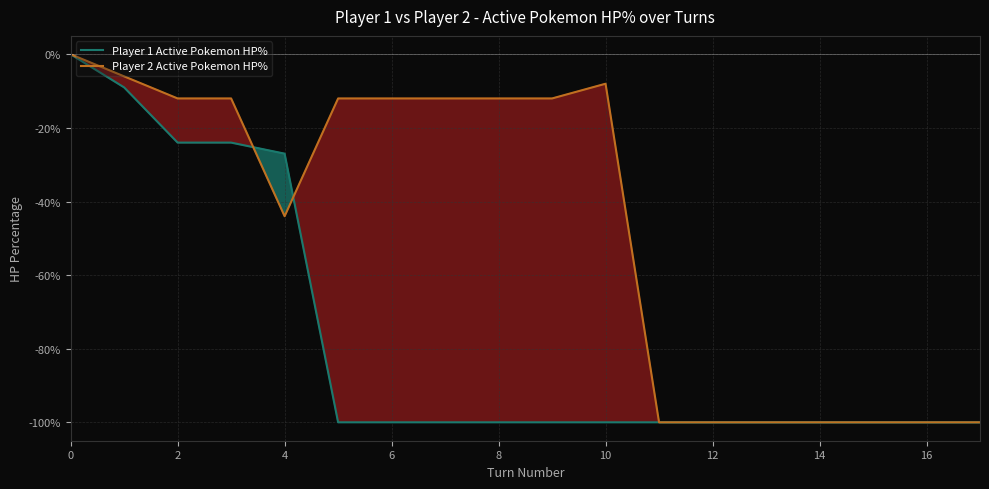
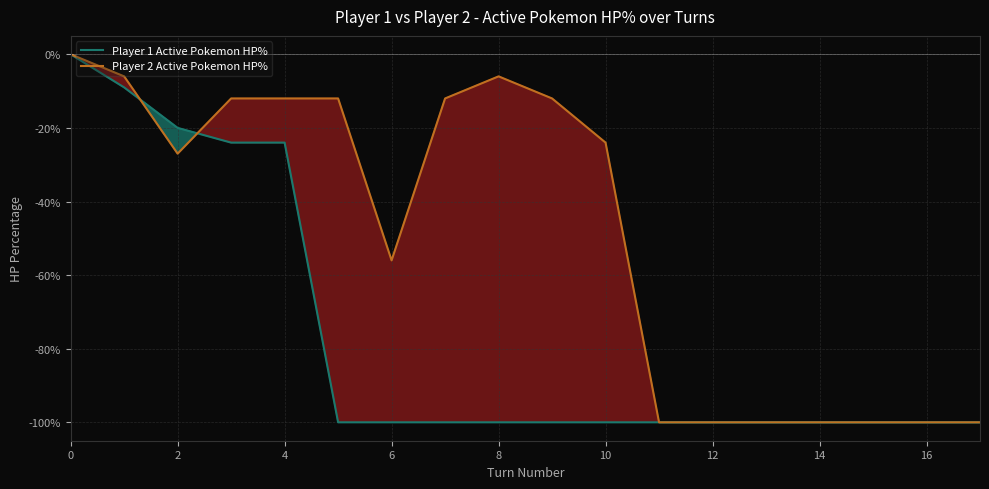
  {
    "Player 1 Active Pokemon HP%": {
-     "2": "-24%",
-     "4": "-27%",
+     "2": "-20%",
+     "4": "-24%",
      "6": "-100%",
      "8": "-100%",
      "10": "-100%"
    },
    "Player 2 Active Pokemon HP%": {
-     "2": "-12%",
-     "4": "-44%",
-     "6": "-12%",
-     "8": "-12%",
-     "10": "-8%"
+     "2": "-27%",
+     "4": "-12%",
+     "6": "-56%",
+     "8": "-6%",
+     "10": "-24%"
    }
  }
